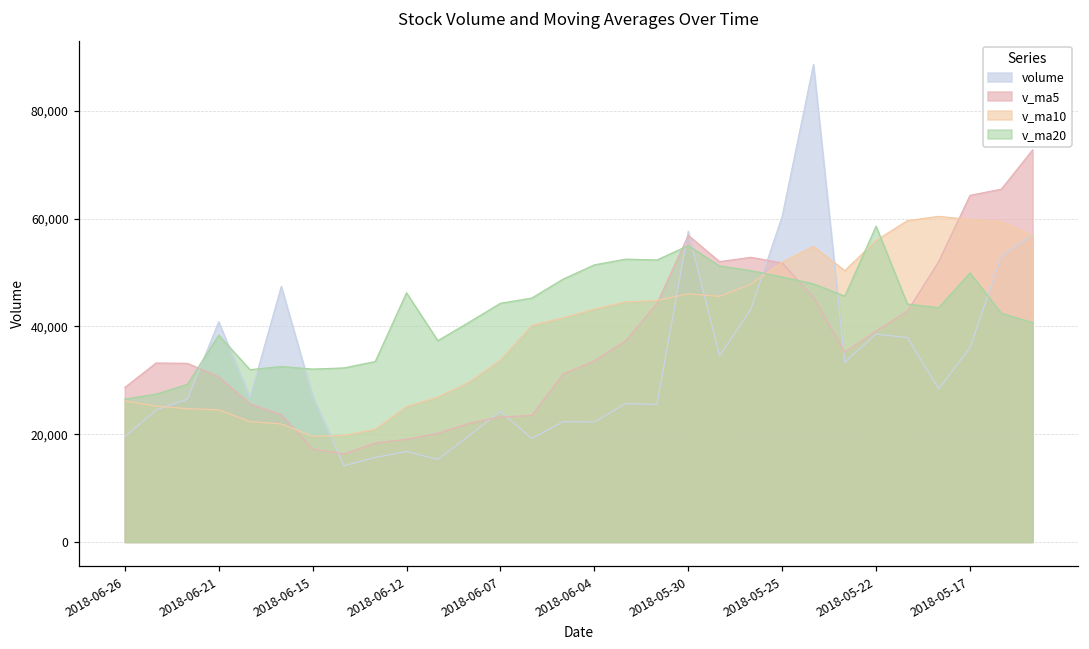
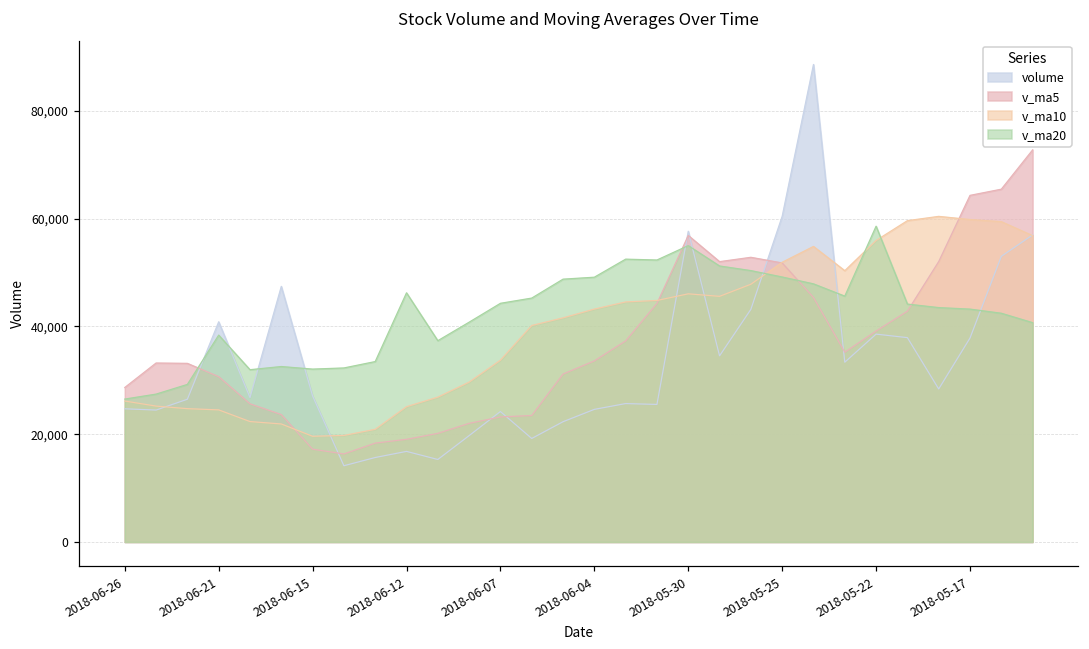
  {
    "volume": {
-     "2018-06-26": "20,000",
+     "2018-06-26": "25,000",
      "2018-06-21": "41,000",
      "2018-06-15": "27,000",
      "2018-06-12": "17,000",
      "2018-06-07": "24,000",
-     "2018-06-04": "22,000",
+     "2018-06-04": "25,000",
      "2018-05-30": "58,000",
      "2018-05-25": "60,000",
      "2018-05-22": "39,000",
-     "2018-05-17": "36,000"
+     "2018-05-17": "38,000"
    },
    "v_ma20": {
      "2018-06-21": "38,000",
      "2018-06-15": "32,000",
      "2018-06-12": "46,000",
      "2018-06-07": "44,000",
-     "2018-06-04": "51,000",
+     "2018-06-04": "49,000",
      "2018-05-30": "55,000",
      "2018-05-25": "49,000",
      "2018-05-22": "59,000",
-     "2018-05-17": "50,000"
+     "2018-05-17": "43,000"
    }
  }
